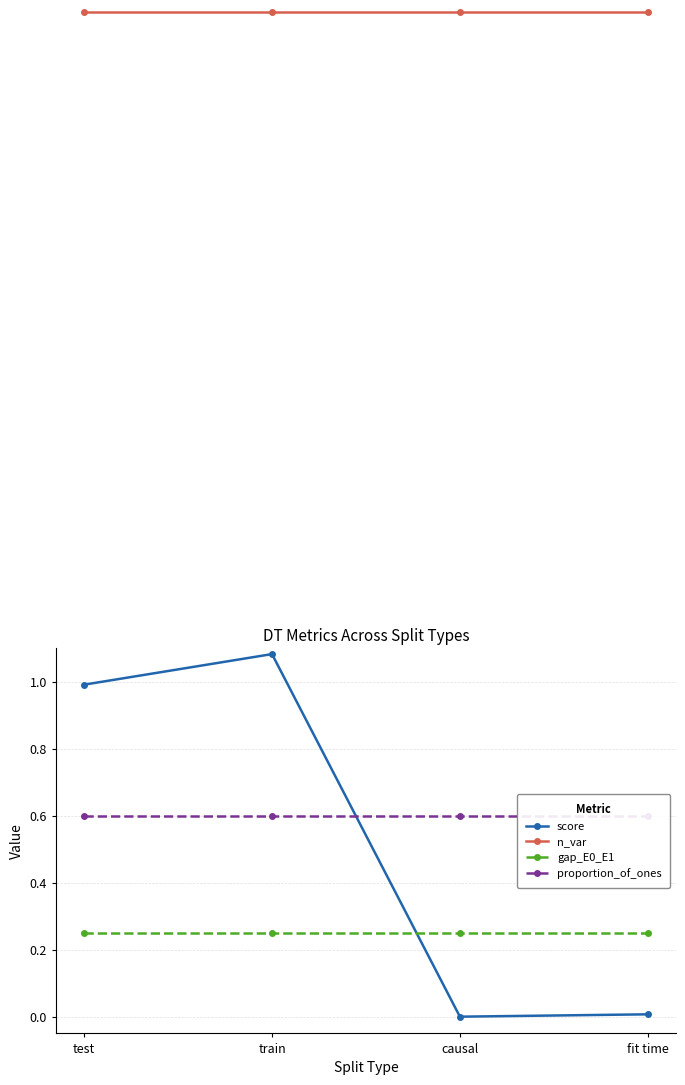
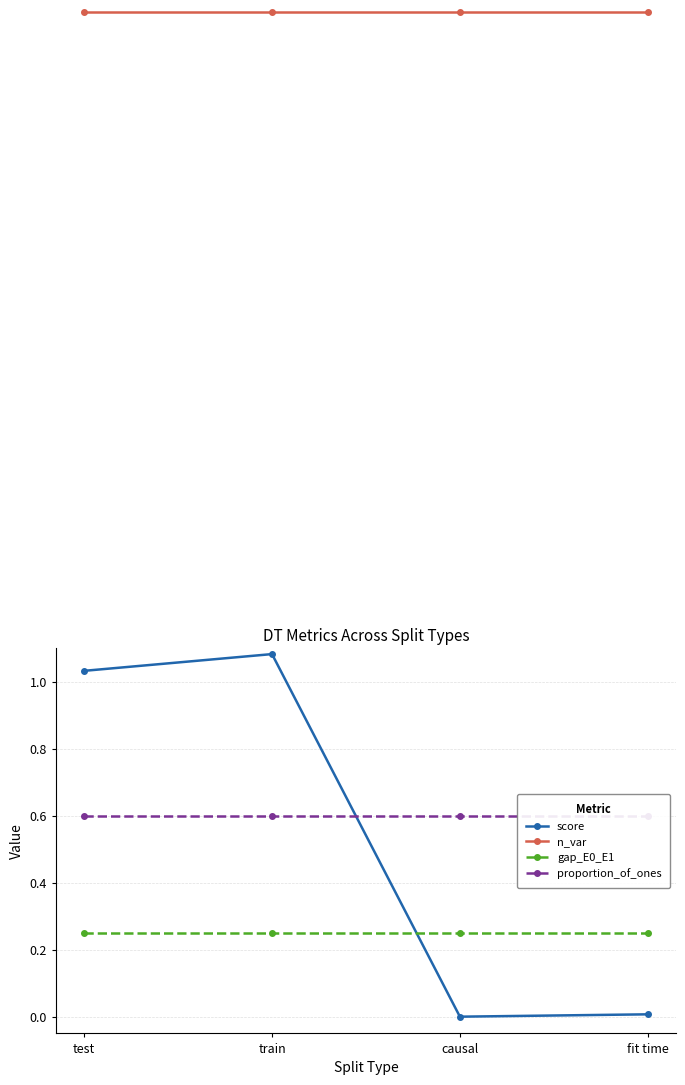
  {
    "score": {
-     "test": 0.99,
+     "test": 1.03,
      "train": 1.08,
      "causal": 0.00,
      "fit time": 0.01
    },
    "gap_E0_E1": {
      "test": 0.25,
      "train": 0.25,
      "causal": 0.25,
      "fit time": 0.25
    },
    "proportion_of_ones": {
      "test": 0.60,
      "train": 0.60,
      "causal": 0.60
    }
  }
